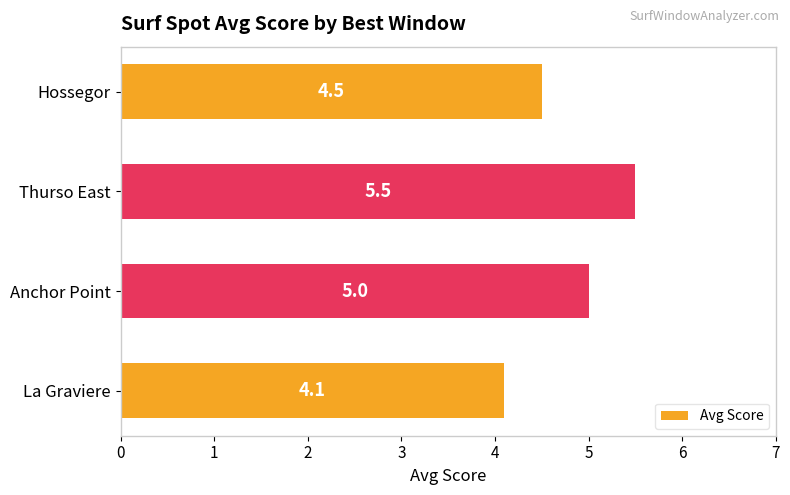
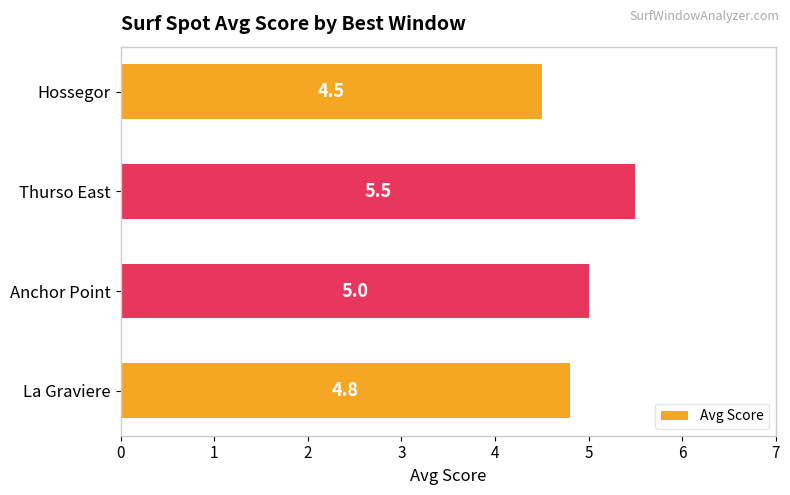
  {
    "Hossegor": 4.5,
    "Thurso East": 5.5,
    "Anchor Point": 5.0,
-   "La Graviere": 4.1
+   "La Graviere": 4.8
  }
